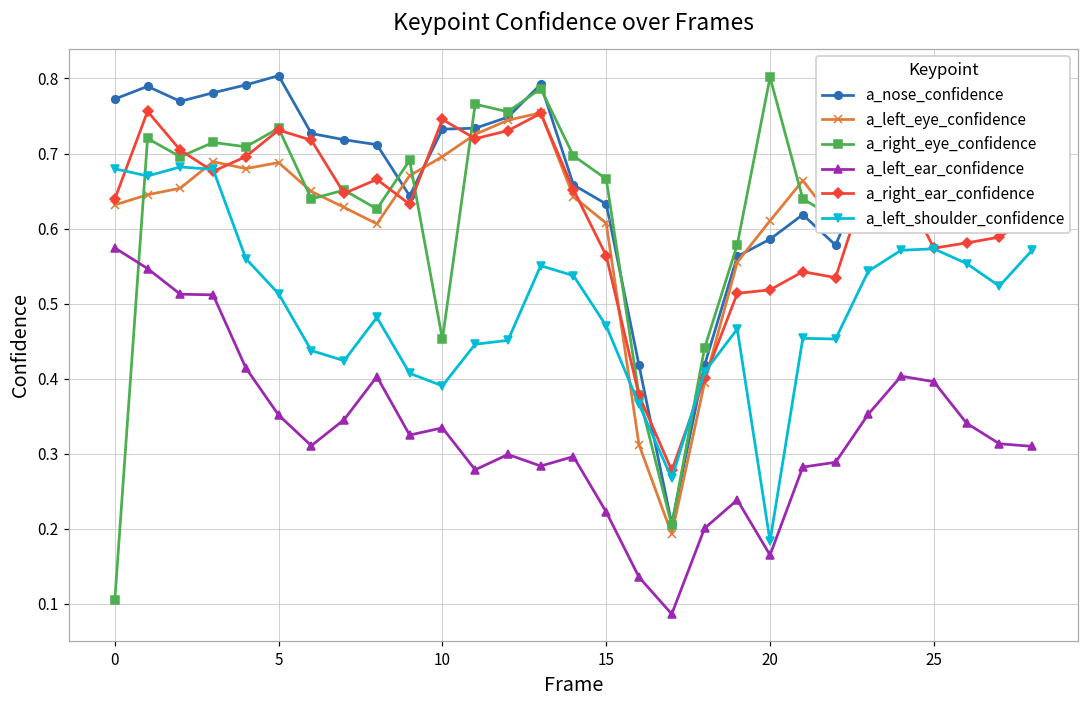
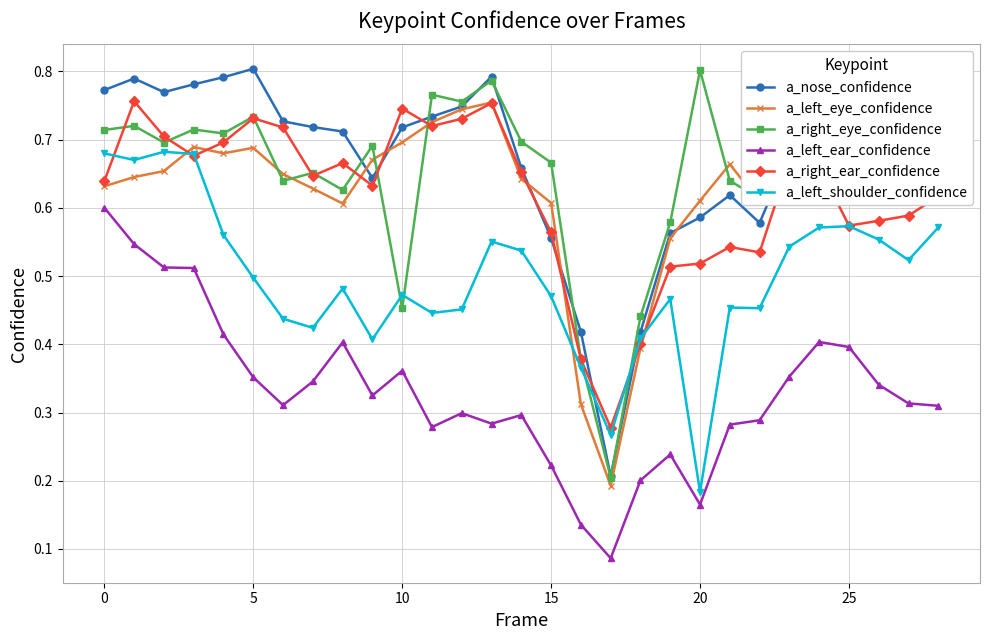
  {
    "a_nose_confidence": {
      "0": 0.77,
      "5": 0.80,
-     "10": 0.73,
-     "15": 0.63,
+     "10": 0.72,
+     "15": 0.56,
      "20": 0.59
    },
    "a_right_eye_confidence": {
-     "0": 0.10,
+     "0": 0.71,
      "10": 0.45,
      "15": 0.67,
      "20": 0.80
    },
    "a_left_ear_confidence": {
-     "0": 0.57,
+     "0": 0.60,
      "5": 0.35,
-     "10": 0.33,
+     "10": 0.36,
      "15": 0.22,
      "20": 0.17,
      "25": 0.40
    },
    "a_left_shoulder_confidence": {
      "0": 0.68,
-     "5": 0.51,
-     "10": 0.39,
+     "5": 0.50,
+     "10": 0.47,
      "15": 0.47,
      "20": 0.18
    }
  }
